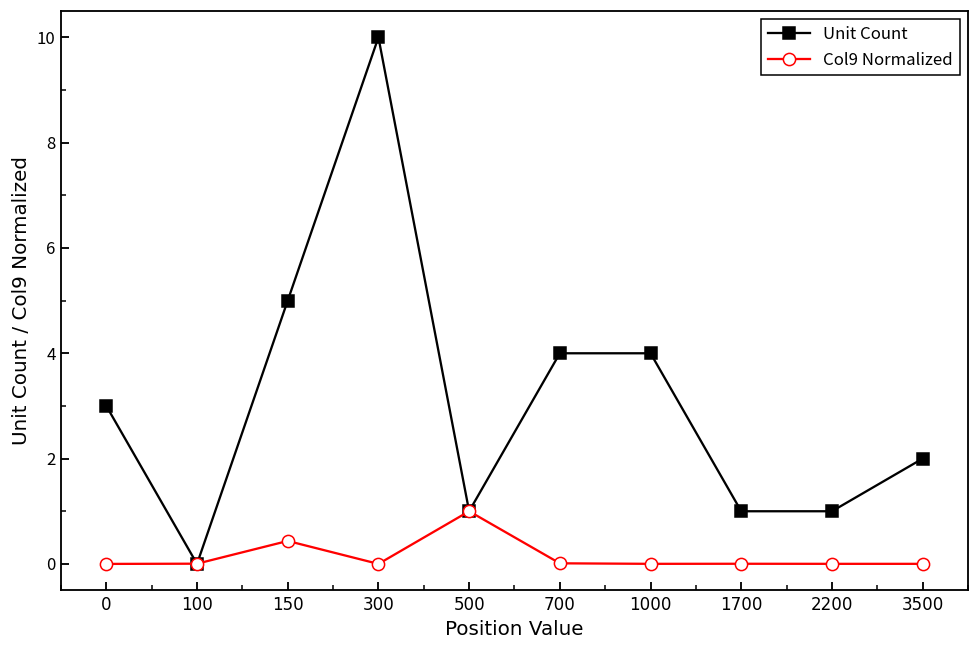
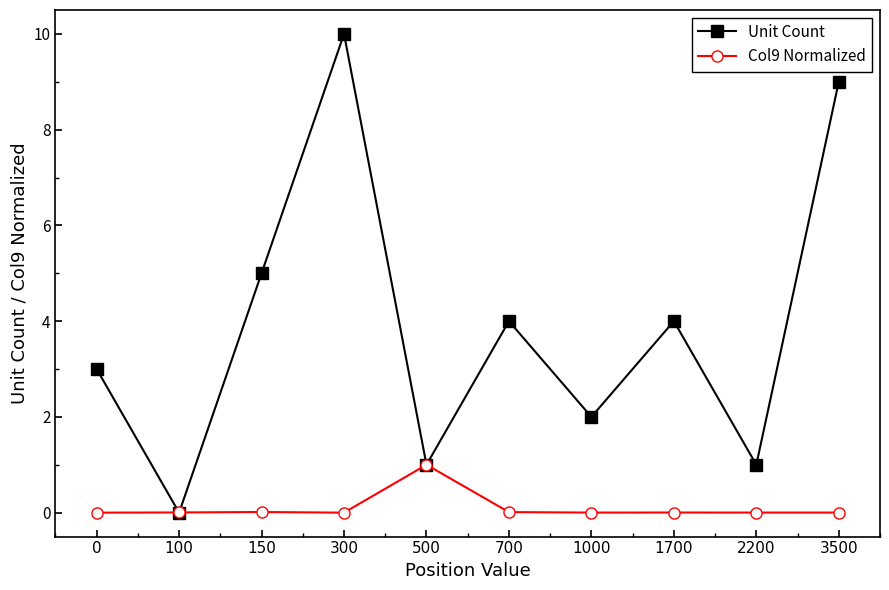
  {
    "Unit Count": {
      "0": 3,
      "150": 5,
      "300": 10,
      "700": 4,
-     "1000": 4,
-     "1700": 1,
+     "1000": 2,
+     "1700": 4,
      "2200": 1,
-     "3500": 2
+     "3500": 9
    },
    "Col9 Normalized": {
      "0": 0.0,
-     "150": 0.4,
+     "150": 0.0,
      "300": 0.0,
      "700": 0.0,
      "1000": 0.0,
      "1700": 0.0,
      "2200": 0.0,
      "3500": 0.0
    }
  }
